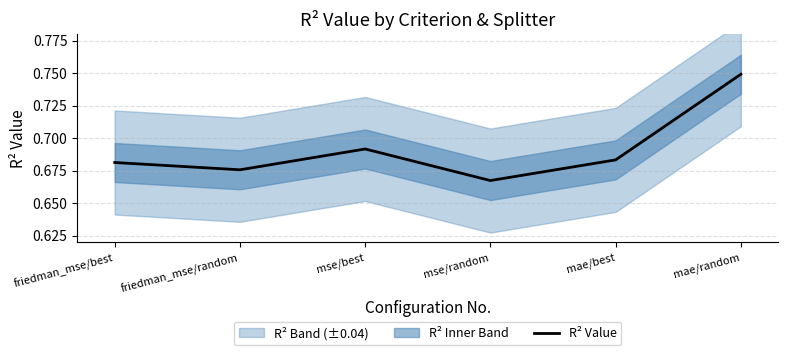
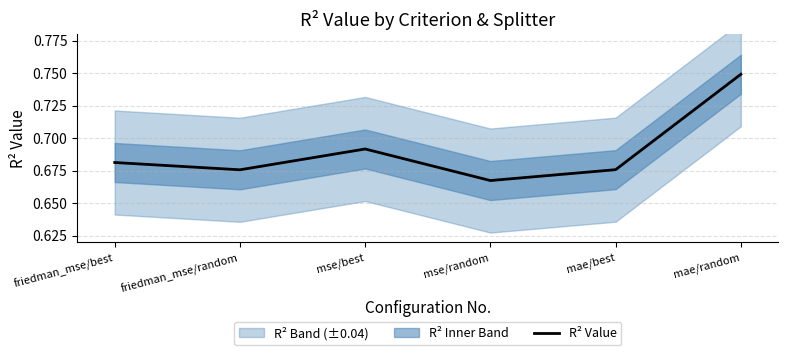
  {
    "R² Value": {
      "friedman_mse/best": 0.681,
      "friedman_mse/random": 0.676,
      "mse/best": 0.692,
      "mse/random": 0.668,
-     "mae/best": 0.683,
+     "mae/best": 0.676,
      "mae/random": 0.749
    }
  }
